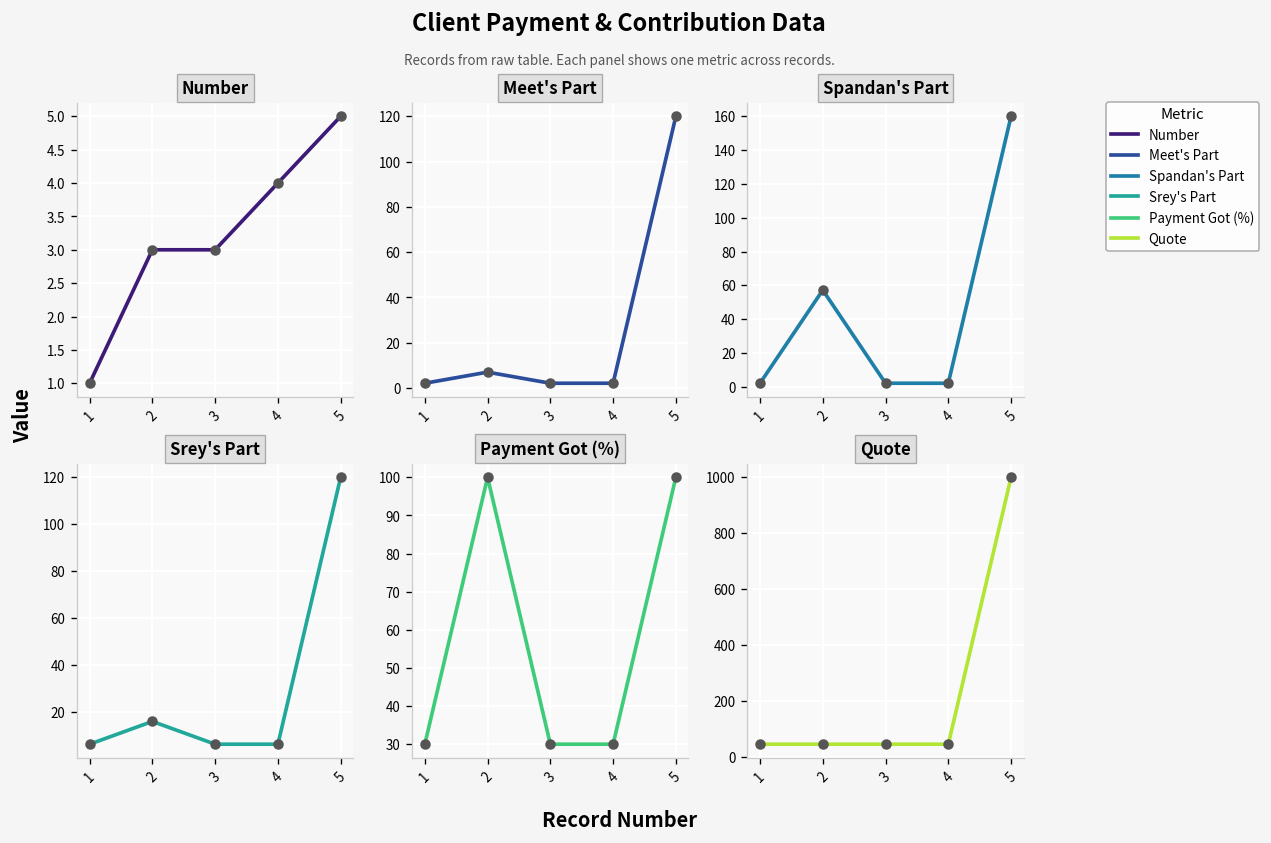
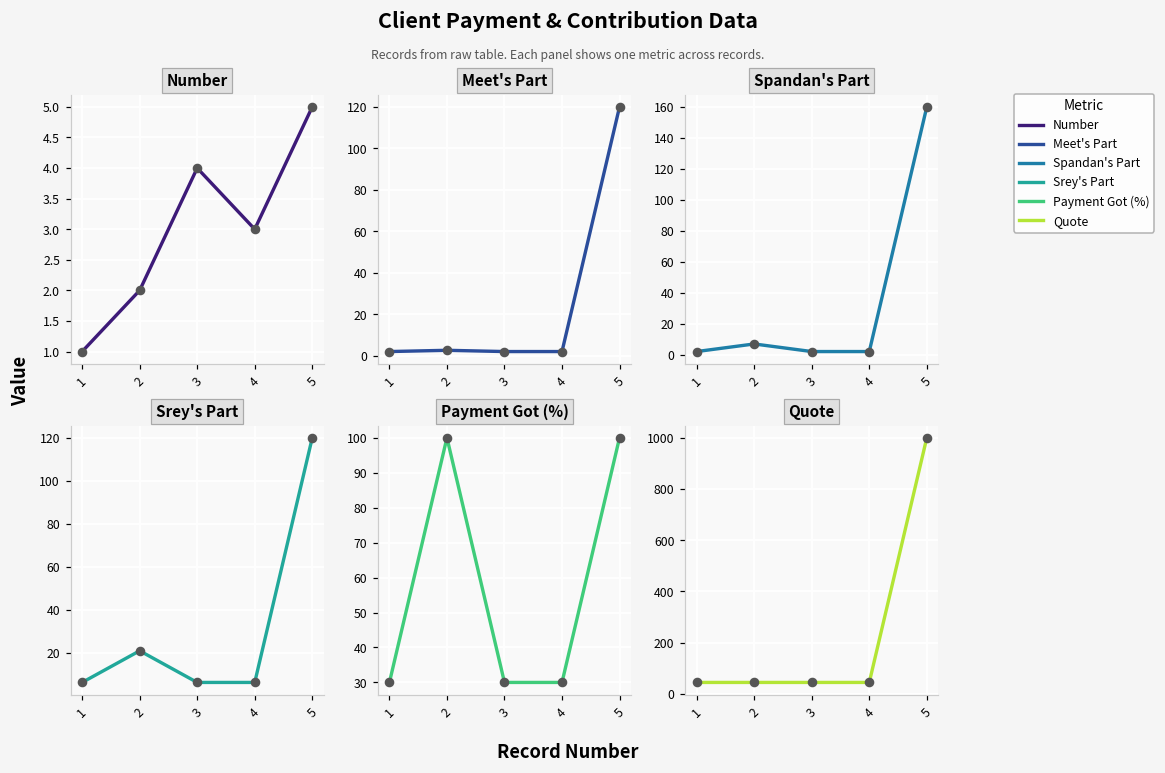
  {
    "Number": {
      "1": 1,
-     "2": 3,
-     "3": 3,
-     "4": 4,
+     "2": 2,
+     "3": 4,
+     "4": 3,
      "5": 5
    },
    "Meet's Part": {
      "1": 2,
-     "2": 7,
+     "2": 3,
      "3": 2,
      "4": 2,
      "5": 120
    },
    "Spandan's Part": {
      "1": 2,
-     "2": 57,
+     "2": 7,
      "3": 2,
      "4": 2,
      "5": 160
    },
    "Srey's Part": {
      "1": 6,
-     "2": 16,
+     "2": 21,
      "3": 6,
      "4": 6,
      "5": 120
    },
    "Payment Got (%)": {
      "1": 30,
      "2": 100,
      "3": 30,
      "4": 30,
      "5": 100
    },
    "Quote": {
      "1": 40,
      "2": 40,
      "3": 40,
      "4": 40,
      "5": 1000
    }
  }
